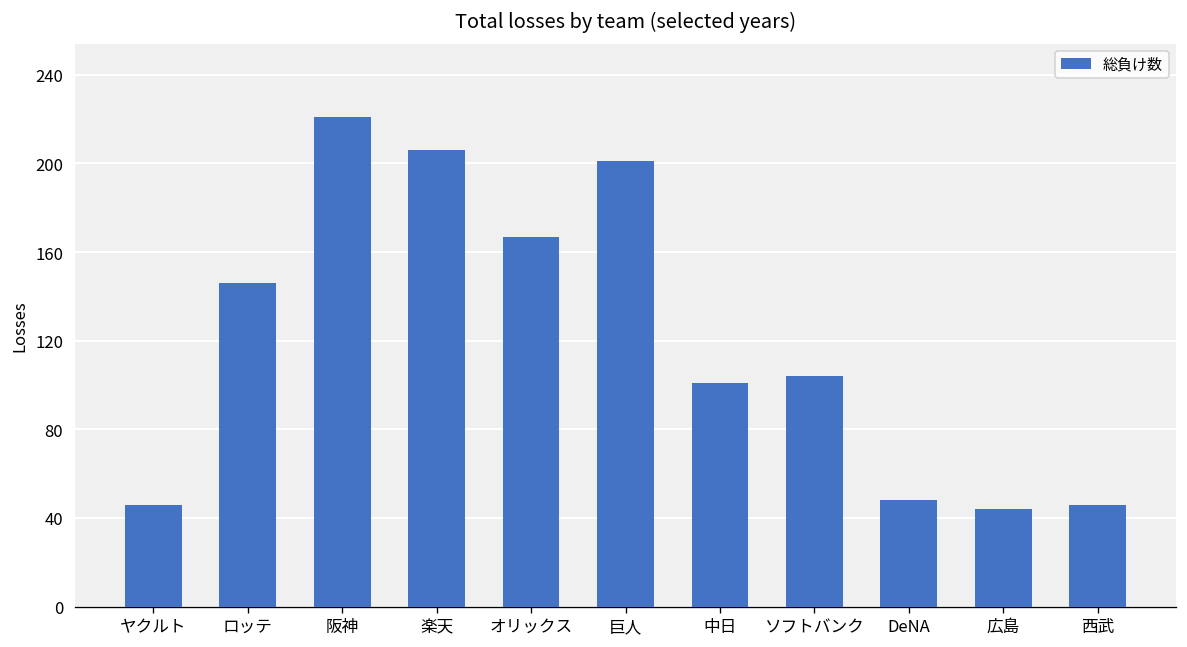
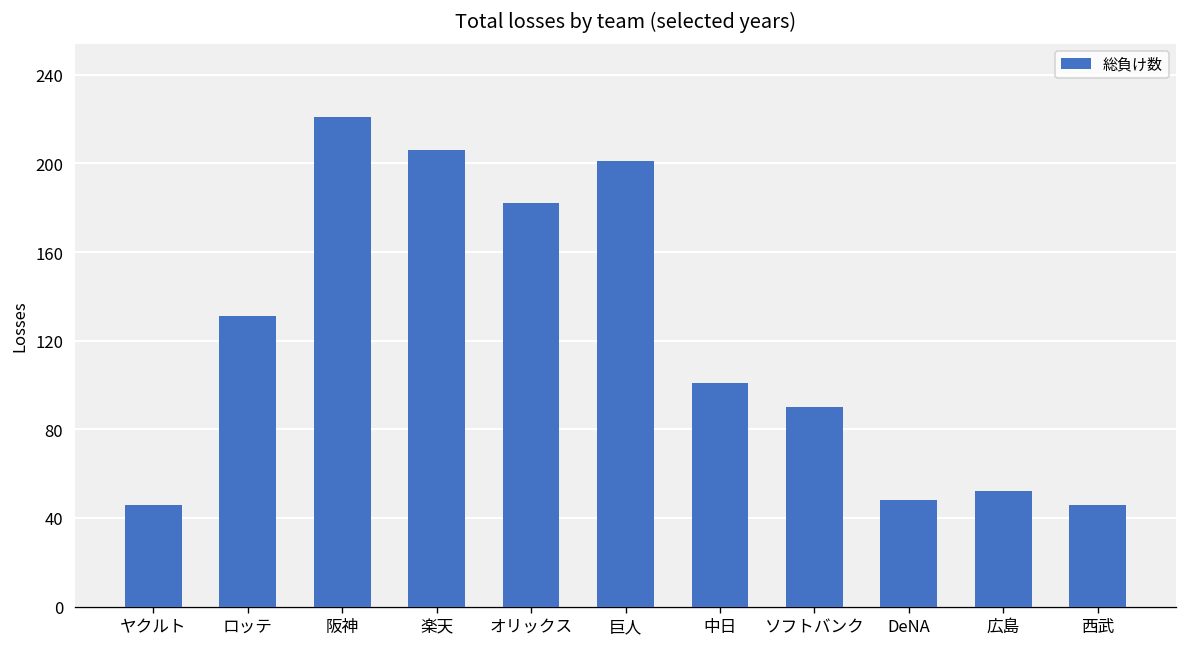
  {
    "ヤクルト": 46,
-   "ロッテ": 146,
+   "ロッテ": 131,
    "阪神": 221,
    "楽天": 206,
-   "オリックス": 167,
+   "オリックス": 182,
    "巨人": 201,
    "中日": 101,
-   "ソフトバンク": 104,
+   "ソフトバンク": 90,
    "DeNA": 48,
-   "広島": 44,
+   "広島": 52,
    "西武": 46
  }
